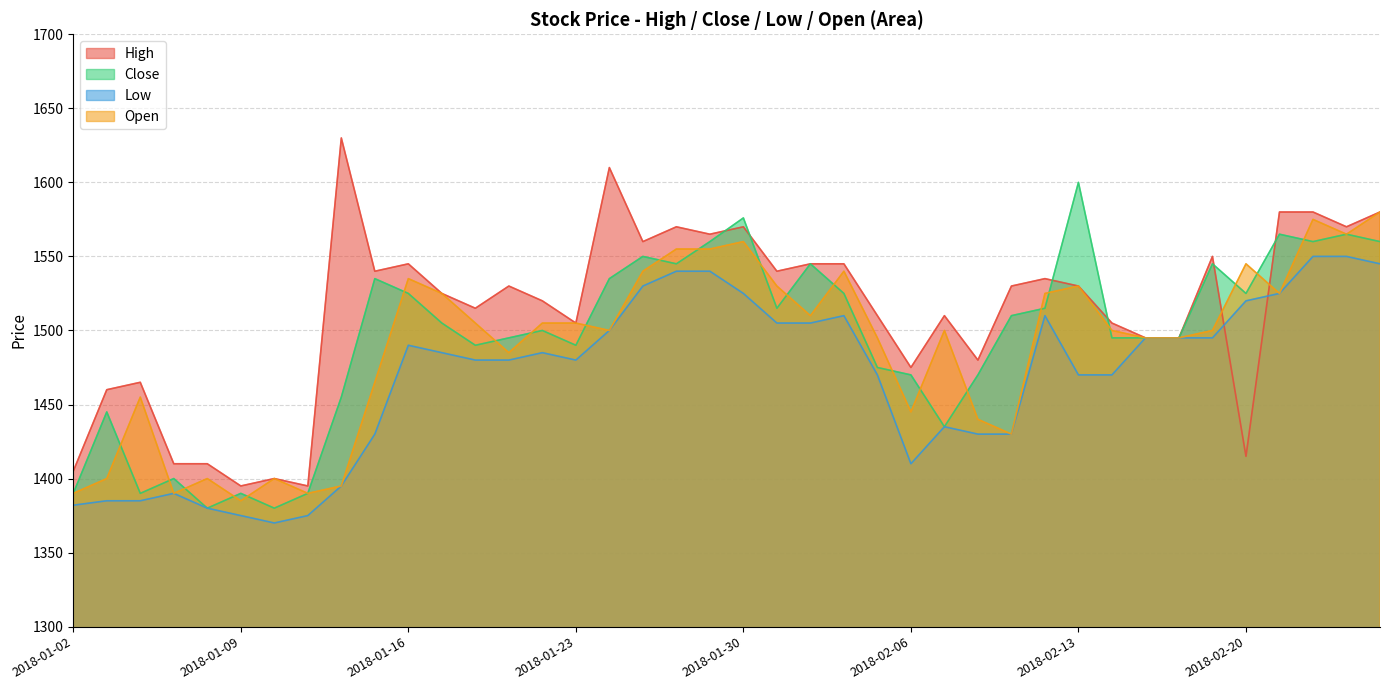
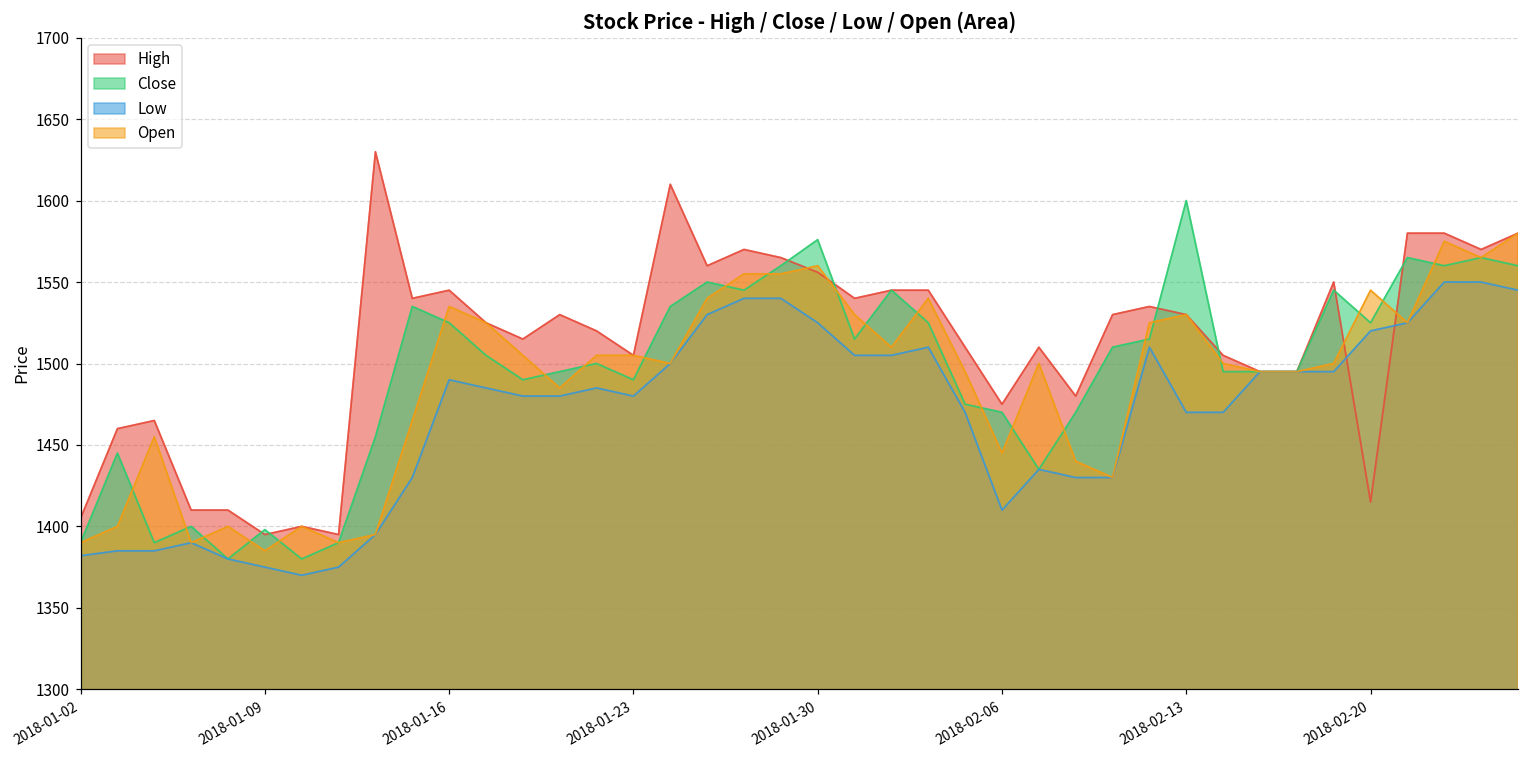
  {
    "High": {
      "2018-01-02": 1405,
      "2018-01-09": 1395,
      "2018-01-16": 1545,
-     "2018-01-30": 1570,
+     "2018-01-30": 1556,
      "2018-02-06": 1475,
      "2018-02-20": 1415
    },
    "Close": {
-     "2018-01-09": 1390,
+     "2018-01-09": 1398,
      "2018-01-16": 1525,
      "2018-01-23": 1490,
      "2018-01-30": 1576,
      "2018-02-06": 1470,
      "2018-02-13": 1600,
      "2018-02-20": 1525
    },
    "Low": {
      "2018-01-02": 1382,
      "2018-01-09": 1375,
      "2018-01-16": 1490,
      "2018-01-23": 1480,
      "2018-01-30": 1525,
      "2018-02-06": 1410,
      "2018-02-13": 1470,
      "2018-02-20": 1520
    },
    "Open": {
      "2018-01-09": 1385,
      "2018-01-16": 1535,
      "2018-01-30": 1560,
      "2018-02-06": 1445,
      "2018-02-20": 1545
    }
  }
